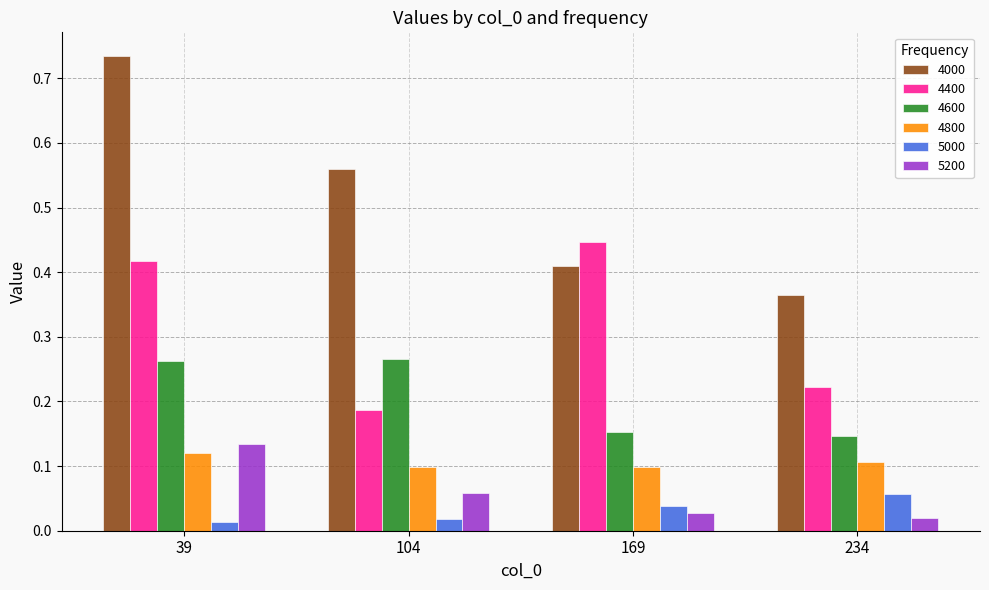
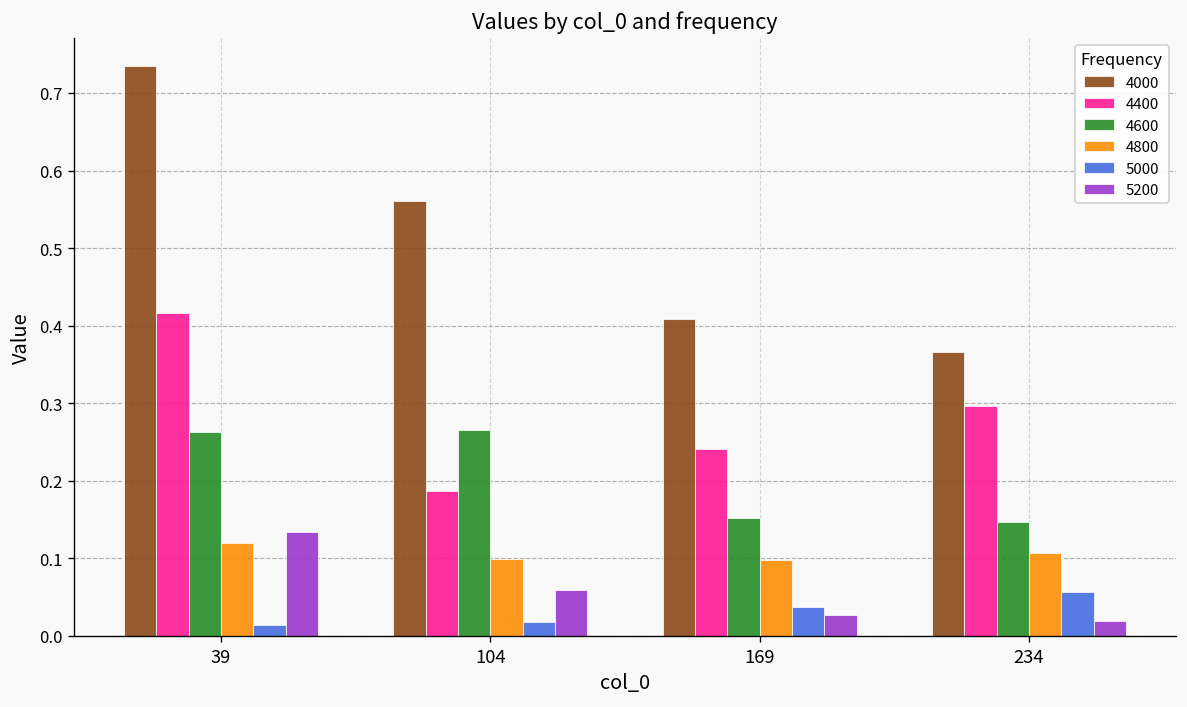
  {
    "4000": {
      "39": 0.73,
      "104": 0.56,
      "169": 0.41,
      "234": 0.37
    },
    "4400": {
      "39": 0.42,
      "104": 0.19,
-     "169": 0.45,
-     "234": 0.22
+     "169": 0.24,
+     "234": 0.30
    },
    "4600": {
      "39": 0.26,
      "104": 0.27,
      "169": 0.15,
      "234": 0.15
    },
    "4800": {
      "39": 0.12,
      "104": 0.10,
      "169": 0.10,
      "234": 0.11
    },
    "5000": {
      "39": 0.01,
      "104": 0.02,
      "169": 0.04,
      "234": 0.06
    },
    "5200": {
      "39": 0.13,
      "104": 0.06,
      "169": 0.03,
      "234": 0.02
    }
  }
